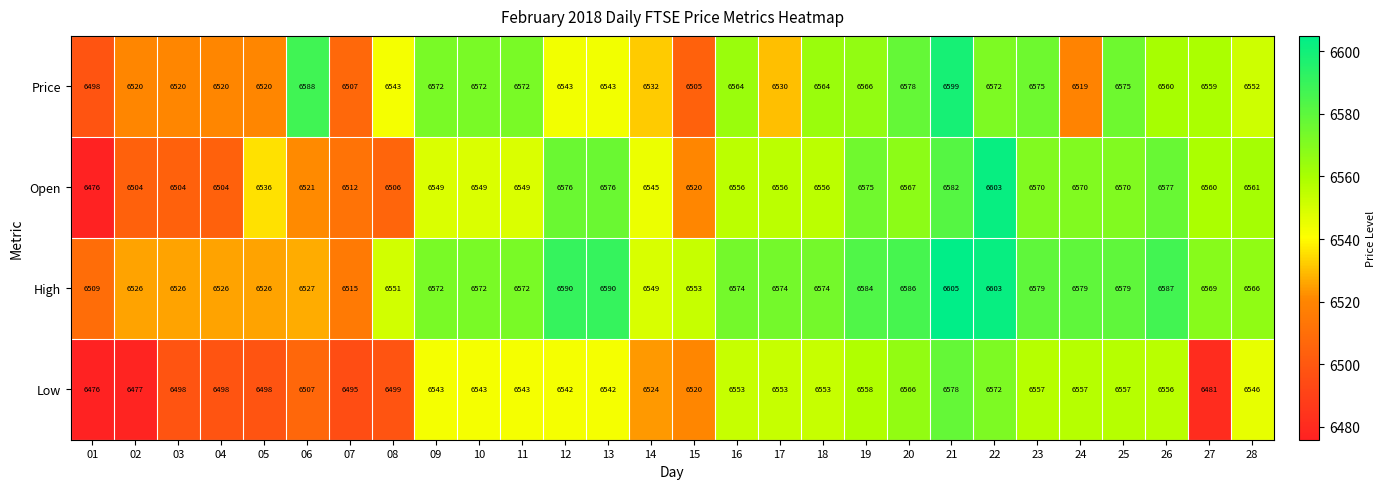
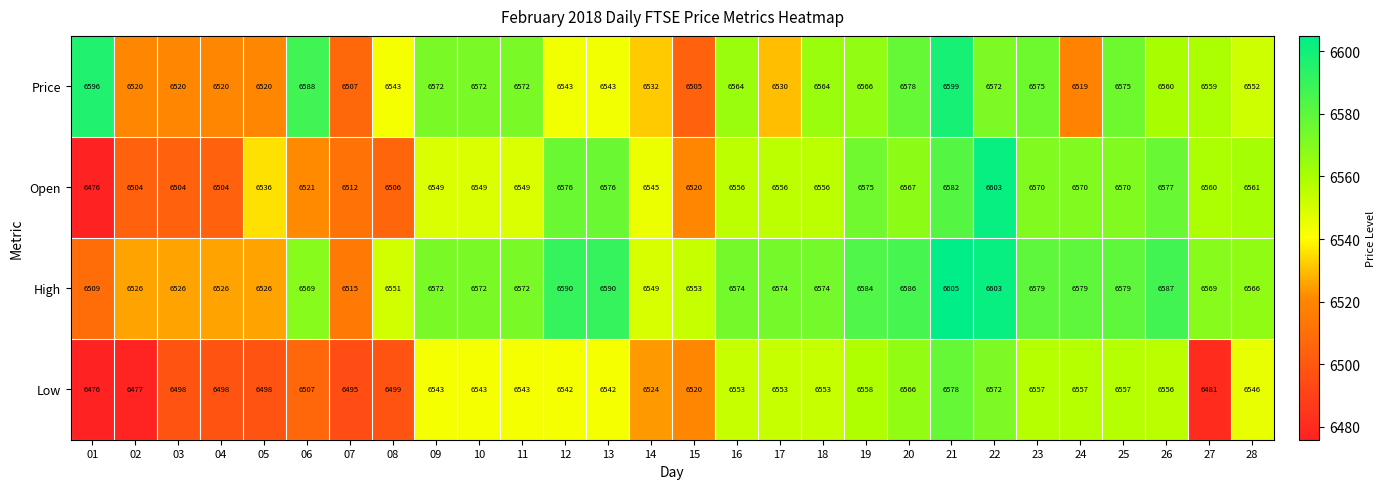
  {
    "Price": {
-     "01": 6498,
+     "01": 6596,
      "02": 6520,
      "03": 6520,
      "04": 6520,
      "05": 6520,
      "06": 6588,
      "07": 6507,
      "08": 6543,
      "09": 6572,
      "10": 6572,
      "11": 6572,
      "12": 6543,
      "13": 6543,
      "14": 6532,
      "15": 6505,
      "16": 6564,
      "17": 6530,
      "18": 6564,
      "19": 6566,
      "20": 6578,
      "21": 6599,
      "22": 6572,
      "23": 6575,
      "24": 6519,
      "25": 6575,
      "26": 6560,
      "27": 6559,
      "28": 6552
    },
    "Open": {
      "01": 6476,
      "02": 6504,
      "03": 6504,
      "04": 6504,
      "05": 6536,
      "06": 6521,
      "07": 6512,
      "08": 6506,
      "09": 6549,
      "10": 6549,
      "11": 6549,
      "12": 6576,
      "13": 6576,
      "14": 6545,
      "15": 6520,
      "16": 6556,
      "17": 6556,
      "18": 6556,
      "19": 6575,
      "20": 6567,
      "21": 6582,
      "22": 6603,
      "23": 6570,
      "24": 6570,
      "25": 6570,
      "26": 6577,
      "27": 6560,
      "28": 6561
    },
    "High": {
      "01": 6509,
      "02": 6526,
      "03": 6526,
      "04": 6526,
      "05": 6526,
-     "06": 6527,
+     "06": 6569,
      "07": 6515,
      "08": 6551,
      "09": 6572,
      "10": 6572,
      "11": 6572,
      "12": 6590,
      "13": 6590,
      "14": 6549,
      "15": 6553,
      "16": 6574,
      "17": 6574,
      "18": 6574,
      "19": 6584,
      "20": 6586,
      "21": 6605,
      "22": 6603,
      "23": 6579,
      "24": 6579,
      "25": 6579,
      "26": 6587,
      "27": 6569,
      "28": 6566
    },
    "Low": {
      "01": 6476,
      "02": 6477,
      "03": 6498,
      "04": 6498,
      "05": 6498,
      "06": 6507,
      "07": 6495,
      "08": 6499,
      "09": 6543,
      "10": 6543,
      "11": 6543,
      "12": 6542,
      "13": 6542,
      "14": 6524,
      "15": 6520,
      "16": 6553,
      "17": 6553,
      "18": 6553,
      "19": 6558,
      "20": 6566,
      "21": 6578,
      "22": 6572,
      "23": 6557,
      "24": 6557,
      "25": 6557,
      "26": 6556,
      "27": 6481,
      "28": 6546
    }
  }
